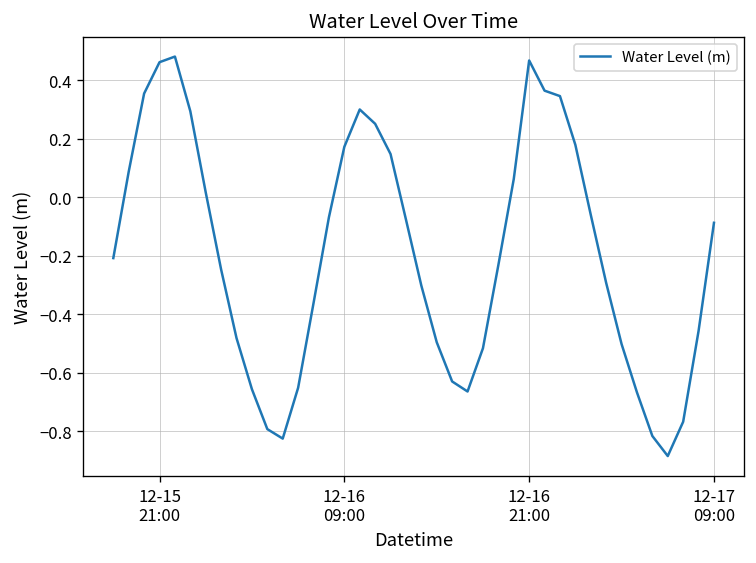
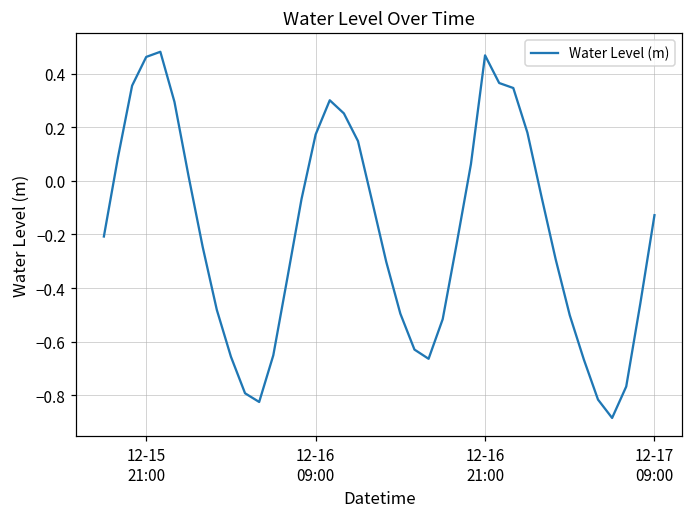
  {
    "12-15 21:00": 0.46,
    "12-16 09:00": 0.17,
    "12-16 21:00": 0.47,
-   "12-17 09:00": -0.09
+   "12-17 09:00": -0.13
  }
